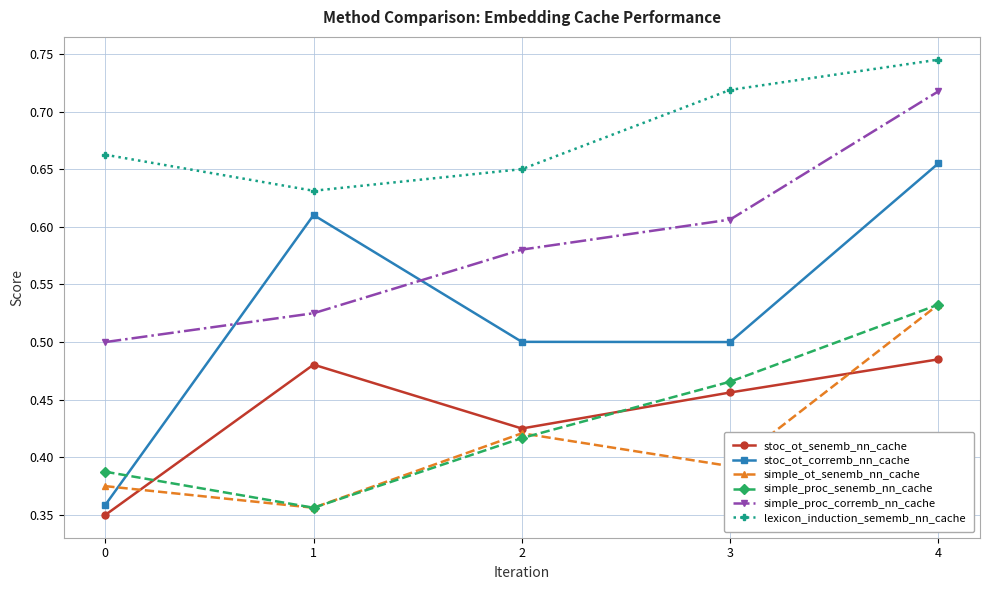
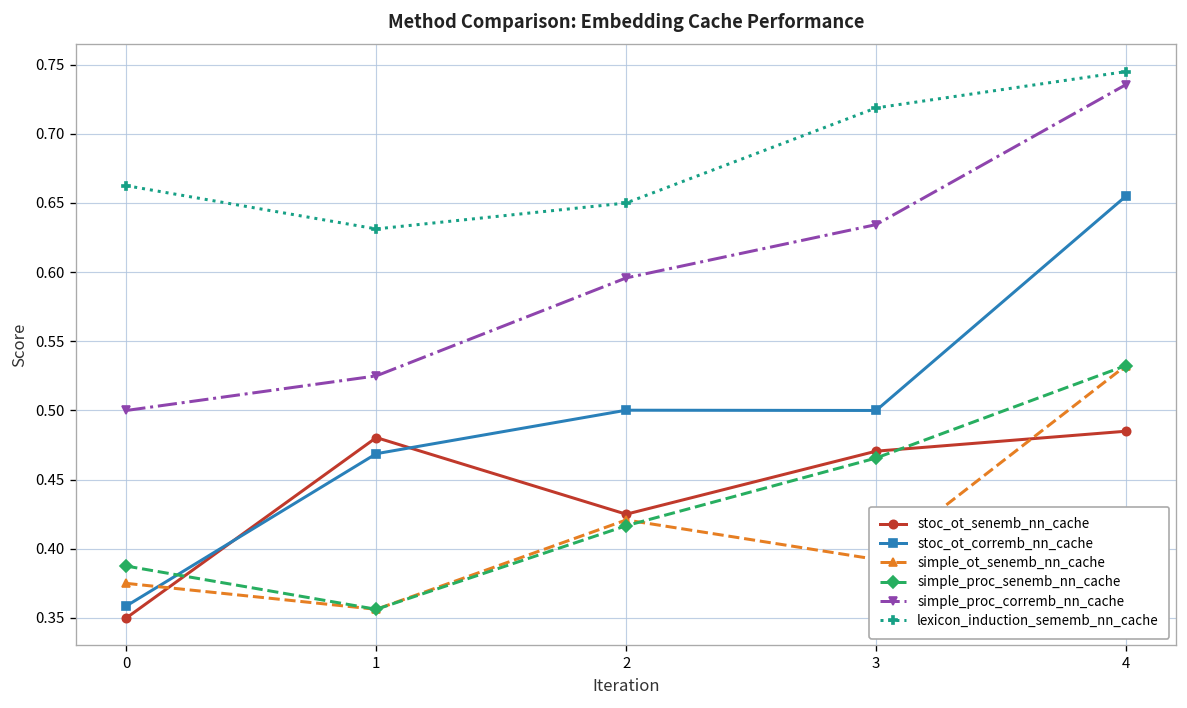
  {
    "stoc_ot_senemb_nn_cache": {
      "0": 0.350,
      "1": 0.480,
      "2": 0.425,
-     "3": 0.456,
+     "3": 0.471,
      "4": 0.485
    },
    "stoc_ot_corremb_nn_cache": {
      "0": 0.359,
-     "1": 0.610,
+     "1": 0.469,
      "2": 0.500,
      "3": 0.500,
      "4": 0.655
    },
    "simple_ot_senemb_nn_cache": {
      "0": 0.375,
      "2": 0.421
    },
    "simple_proc_corremb_nn_cache": {
      "0": 0.500,
      "1": 0.525,
-     "2": 0.580,
-     "3": 0.606,
-     "4": 0.718
+     "2": 0.596,
+     "3": 0.634,
+     "4": 0.736
    }
  }
